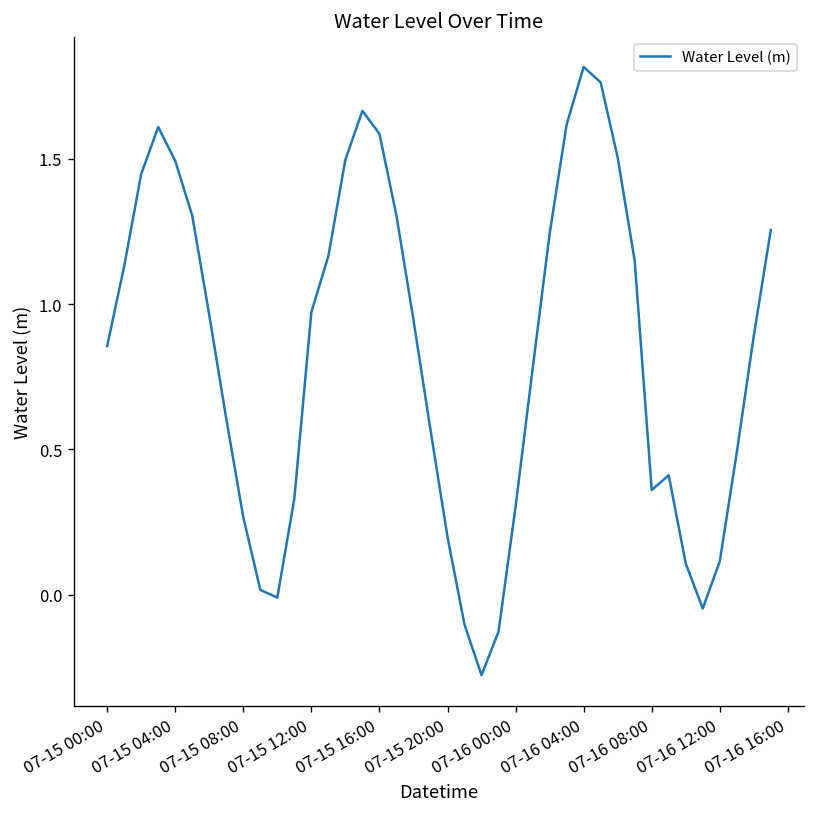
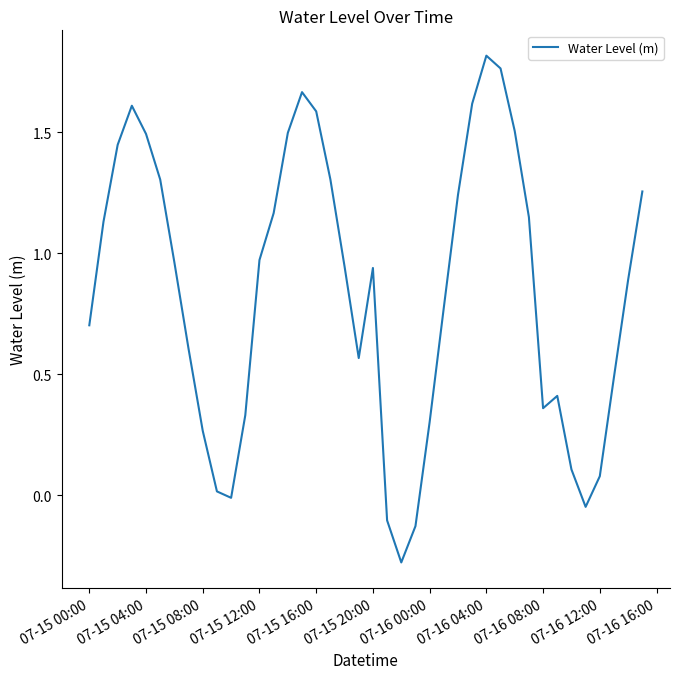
  {
-   "07-15 00:00": 0.86,
+   "07-15 00:00": 0.70,
    "07-15 04:00": 1.49,
    "07-15 08:00": 0.27,
    "07-15 12:00": 0.97,
    "07-15 16:00": 1.59,
-   "07-15 20:00": 0.20,
+   "07-15 20:00": 0.94,
    "07-16 00:00": 0.30,
    "07-16 04:00": 1.82,
    "07-16 08:00": 0.36,
-   "07-16 12:00": 0.11
+   "07-16 12:00": 0.08
  }
